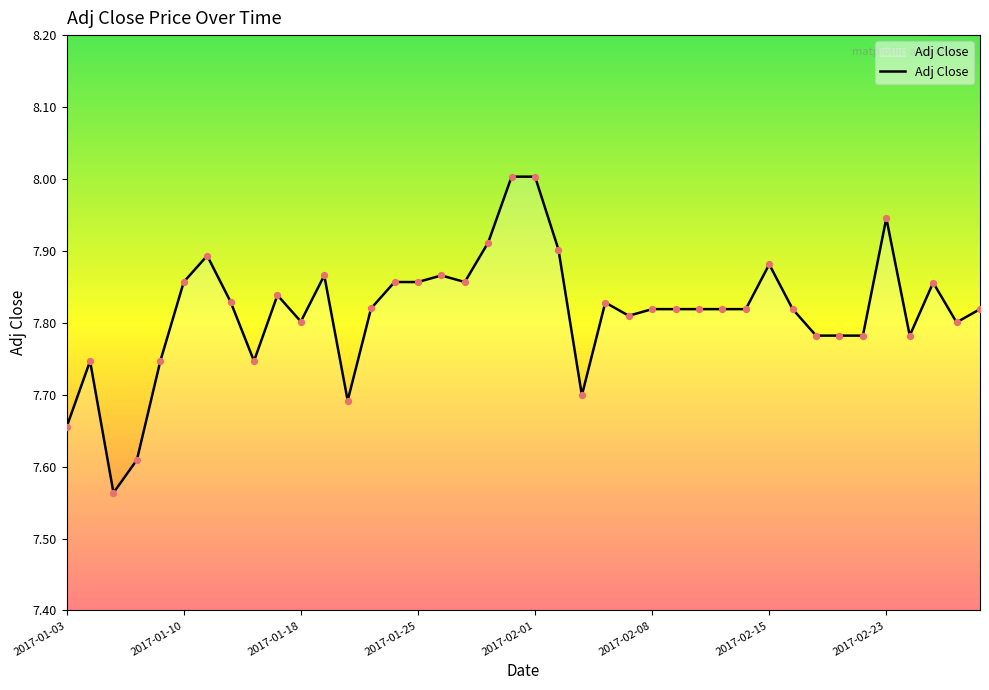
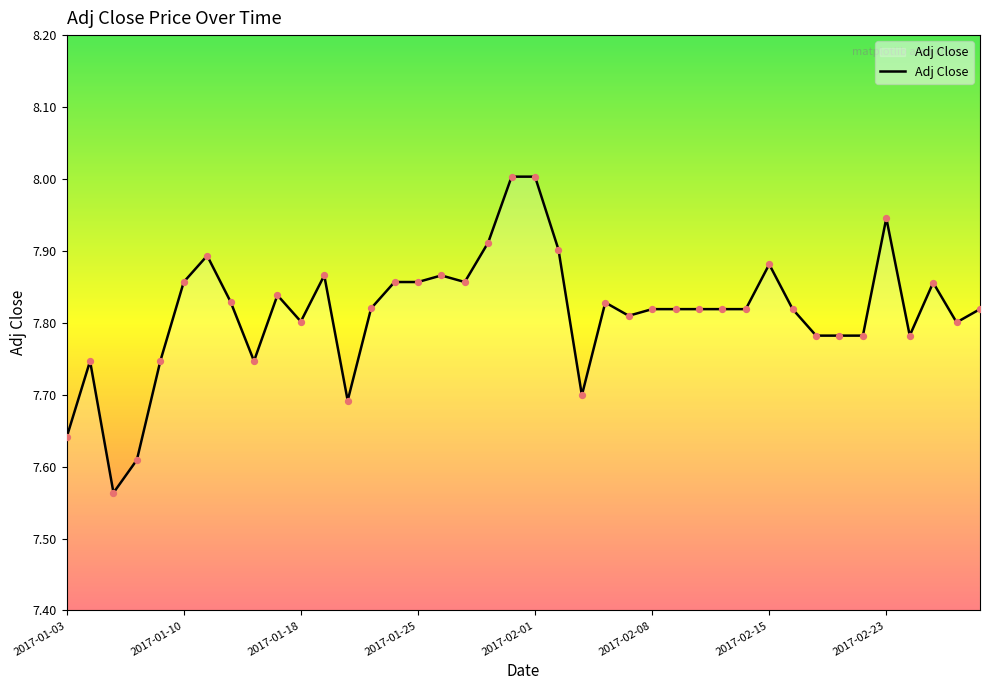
  {
-   "2017-01-03": 7.66,
+   "2017-01-03": 7.64,
    "2017-01-10": 7.86,
    "2017-01-18": 7.80,
    "2017-01-25": 7.86,
    "2017-02-01": 8.00,
    "2017-02-08": 7.82,
    "2017-02-15": 7.88,
    "2017-02-23": 7.95
  }
